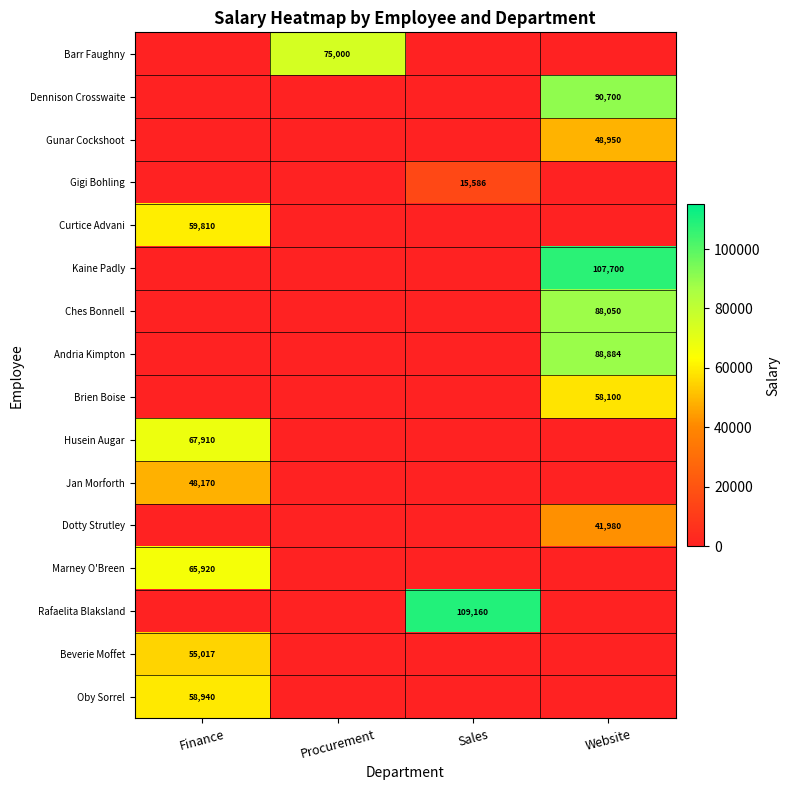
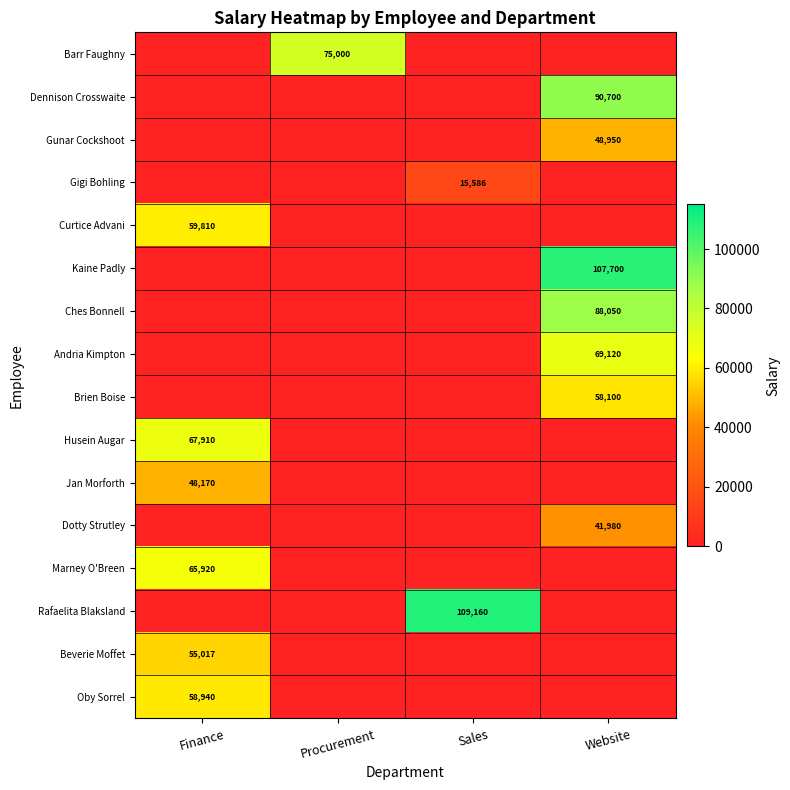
  {
    "Barr Faughny": {
      "Procurement": "75,000"
    },
    "Dennison Crosswaite": {
      "Website": "90,700"
    },
    "Gunar Cockshoot": {
      "Website": "48,950"
    },
    "Gigi Bohling": {
      "Sales": "15,586"
    },
    "Curtice Advani": {
      "Finance": "59,810"
    },
    "Kaine Padly": {
      "Website": "107,700"
    },
    "Ches Bonnell": {
      "Website": "88,050"
    },
    "Andria Kimpton": {
-     "Website": "88,884"
+     "Website": "69,120"
    },
    "Brien Boise": {
      "Website": "58,100"
    },
    "Husein Augar": {
      "Finance": "67,910"
    },
    "Jan Morforth": {
      "Finance": "48,170"
    },
    "Dotty Strutley": {
      "Website": "41,980"
    },
    "Marney O'Breen": {
      "Finance": "65,920"
    },
    "Rafaelita Blaksland": {
      "Sales": "109,160"
    },
    "Beverie Moffet": {
      "Finance": "55,017"
    },
    "Oby Sorrel": {
      "Finance": "58,940"
    }
  }
